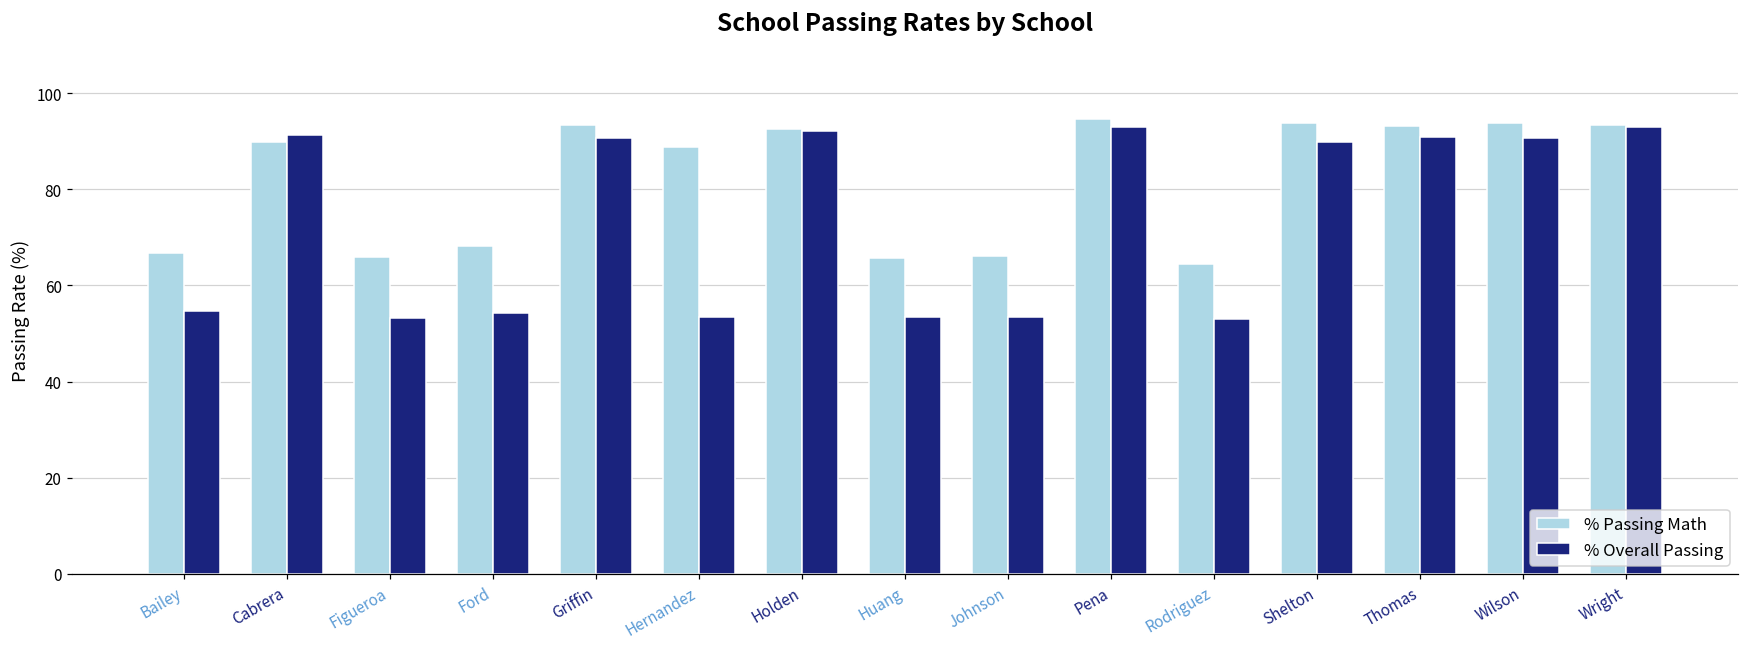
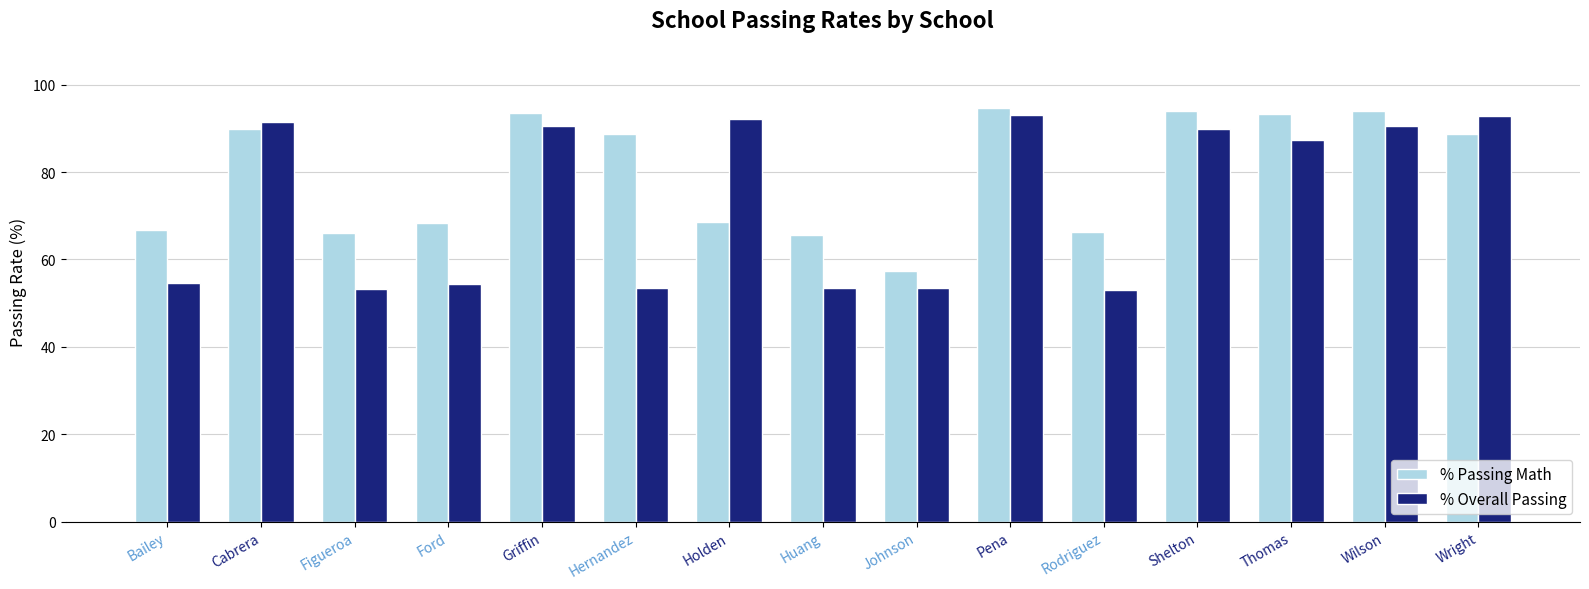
  {
    "% Passing Math": {
      "Bailey": 67,
      "Cabrera": 90,
      "Figueroa": 66,
      "Ford": 68,
      "Griffin": 93,
      "Hernandez": 89,
-     "Holden": 93,
+     "Holden": 69,
      "Huang": 66,
-     "Johnson": 66,
+     "Johnson": 57,
      "Pena": 95,
-     "Rodriguez": 64,
+     "Rodriguez": 66,
      "Shelton": 94,
      "Thomas": 93,
      "Wilson": 94,
-     "Wright": 93
+     "Wright": 89
    },
    "% Overall Passing": {
      "Bailey": 55,
      "Cabrera": 91,
      "Figueroa": 53,
      "Ford": 54,
      "Griffin": 91,
      "Hernandez": 54,
      "Holden": 92,
      "Huang": 54,
      "Johnson": 54,
      "Pena": 93,
      "Rodriguez": 53,
      "Shelton": 90,
-     "Thomas": 91,
+     "Thomas": 87,
      "Wilson": 91,
      "Wright": 93
    }
  }
